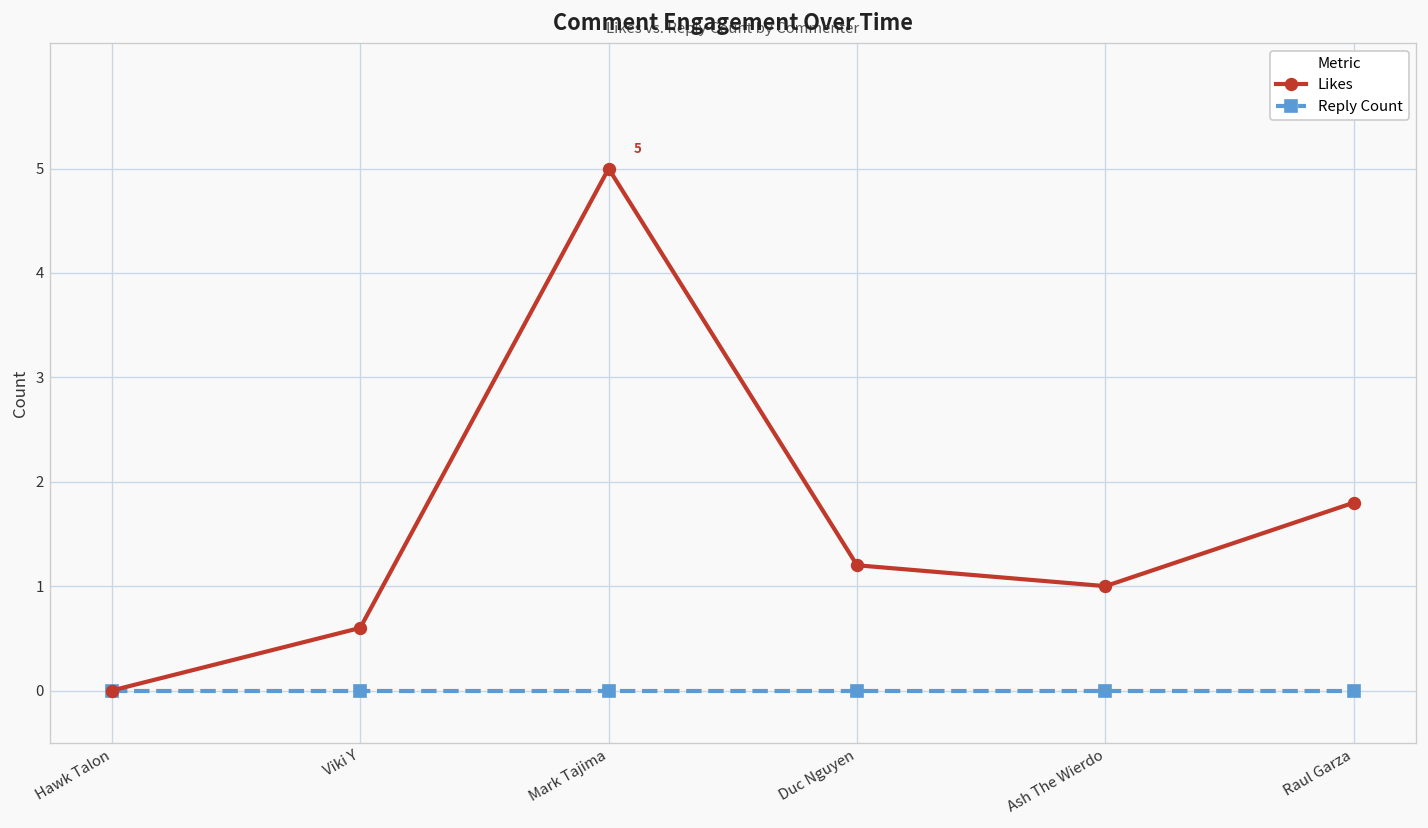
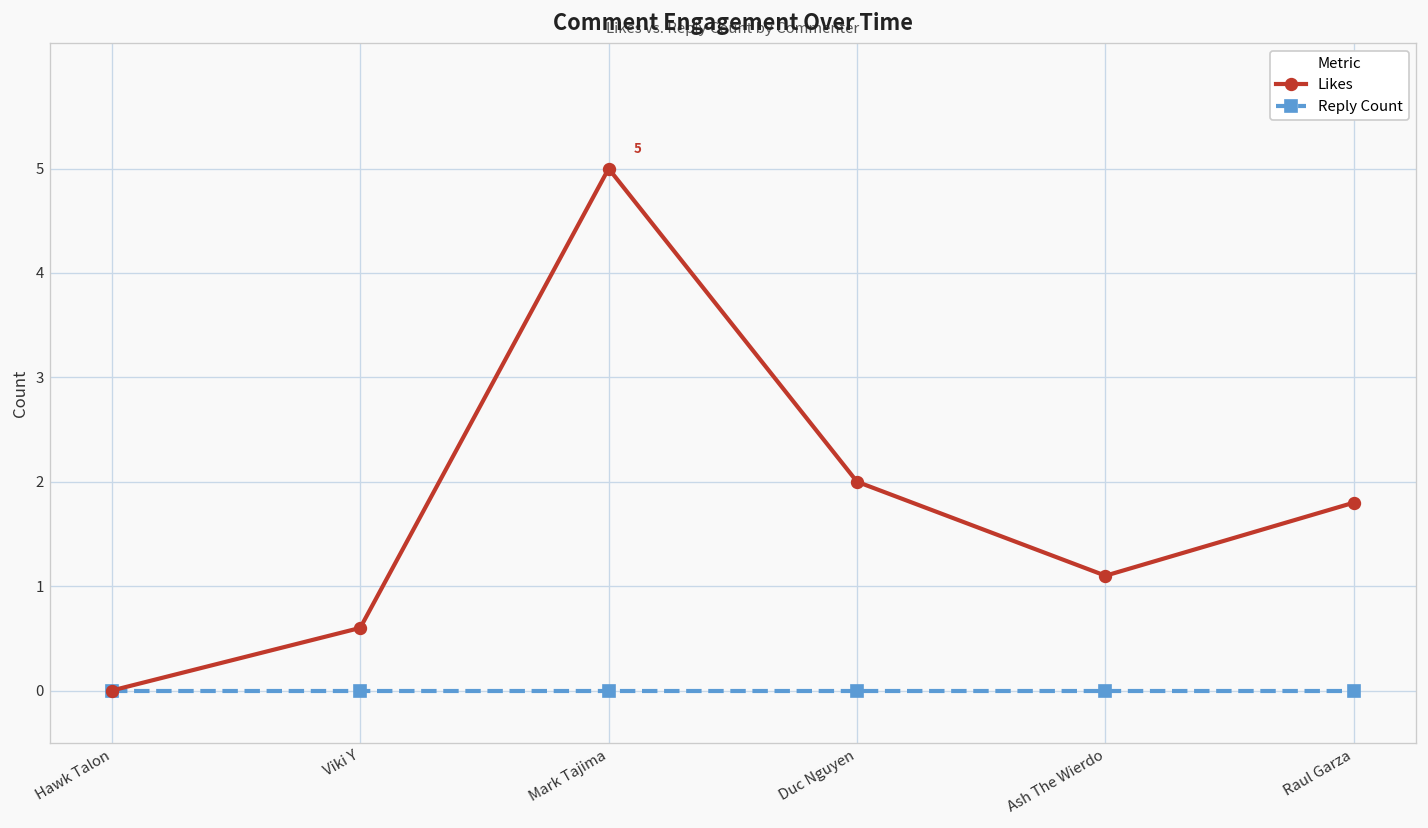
  {
    "Likes": {
      "Viki Y": 0.6,
-     "Duc Nguyen": 1.2,
-     "Ash The Wierdo": 1.0,
+     "Duc Nguyen": 2.0,
+     "Ash The Wierdo": 1.1,
      "Raul Garza": 1.8
    },
    "Reply Count": {
      "Viki Y": 0.0,
      "Mark Tajima": 0.0,
      "Duc Nguyen": 0.0,
      "Ash The Wierdo": 0.0,
      "Raul Garza": 0.0
    }
  }
